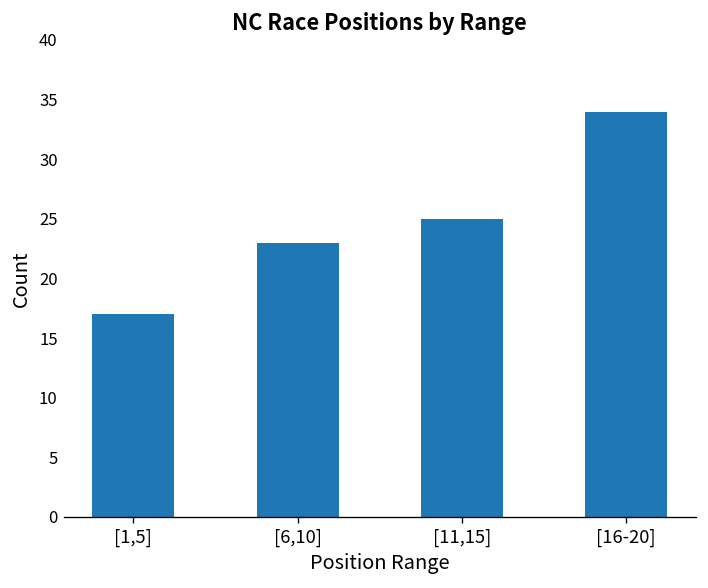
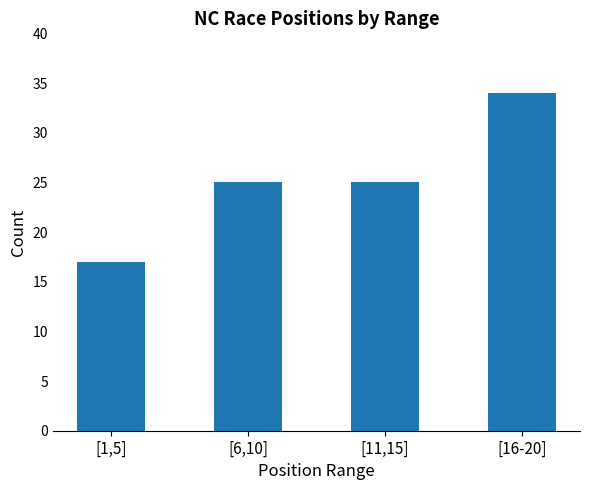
  {
    "[1,5]": 17,
-   "[6,10]": 23,
+   "[6,10]": 25,
    "[11,15]": 25,
    "[16-20]": 34
  }
